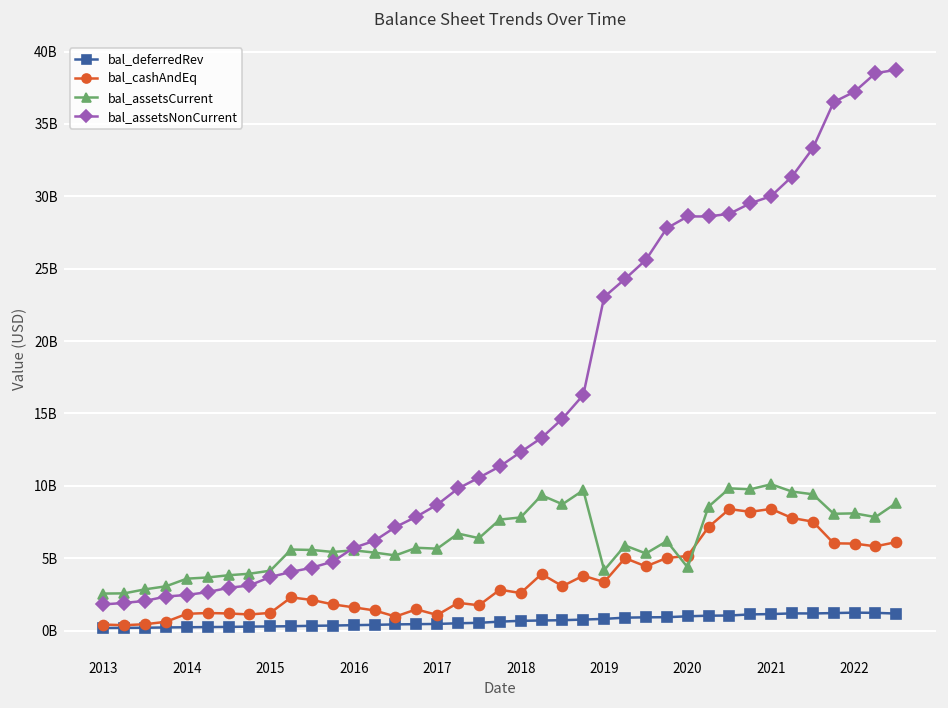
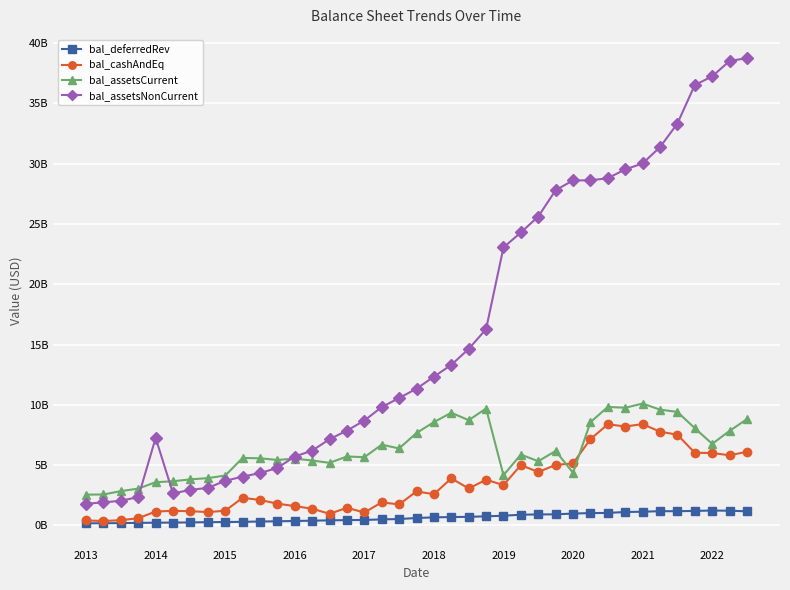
  {
    "bal_deferredRev": {
      "2013": 200000000,
      "2014": 200000000,
      "2015": 300000000,
      "2016": 400000000,
      "2017": 500000000,
      "2018": 700000000,
      "2019": 800000000,
      "2020": 1000000000,
      "2021": 1100000000,
      "2022": 1200000000
    },
    "bal_cashAndEq": {
      "2013": 400000000,
      "2014": 1200000000,
      "2015": 1200000000,
      "2016": 1600000000,
      "2017": 1100000000,
      "2018": 2600000000,
      "2019": 3300000000,
      "2020": 5200000000,
      "2021": 8400000000,
      "2022": 6000000000
    },
    "bal_assetsCurrent": {
      "2013": 2600000000,
      "2014": 3600000000,
      "2015": 4100000000,
      "2017": 5700000000,
-     "2018": 7800000000,
+     "2018": 8600000000,
      "2019": 4200000000,
      "2020": 4400000000,
      "2021": 10100000000,
-     "2022": 8100000000
+     "2022": 6800000000
    },
    "bal_assetsNonCurrent": {
      "2013": 1800000000,
-     "2014": 2500000000,
+     "2014": 7300000000,
      "2015": 3700000000,
      "2017": 8700000000,
      "2018": 12300000000,
      "2019": 23000000000,
      "2020": 28600000000,
      "2021": 30000000000,
      "2022": 37200000000
    }
  }
